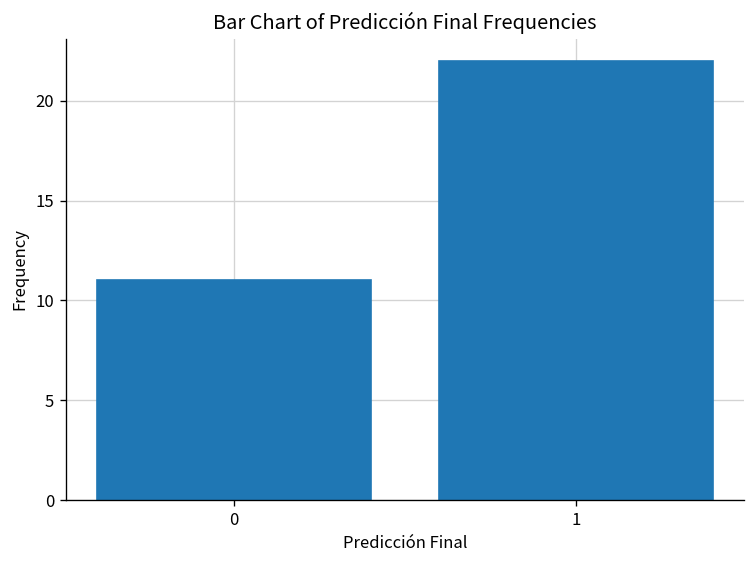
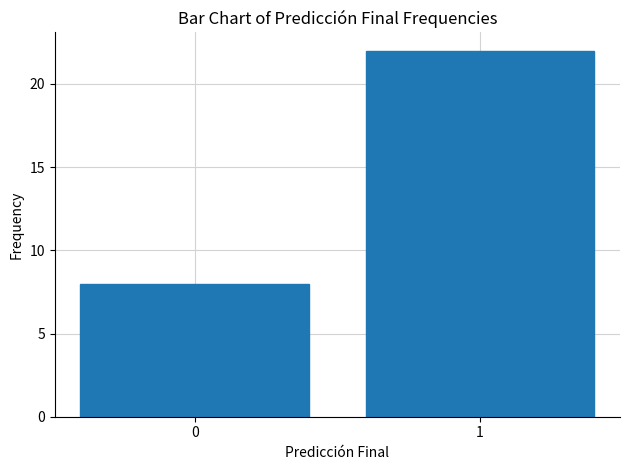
  {
-   "0": 11,
+   "0": 8,
    "1": 22
  }
